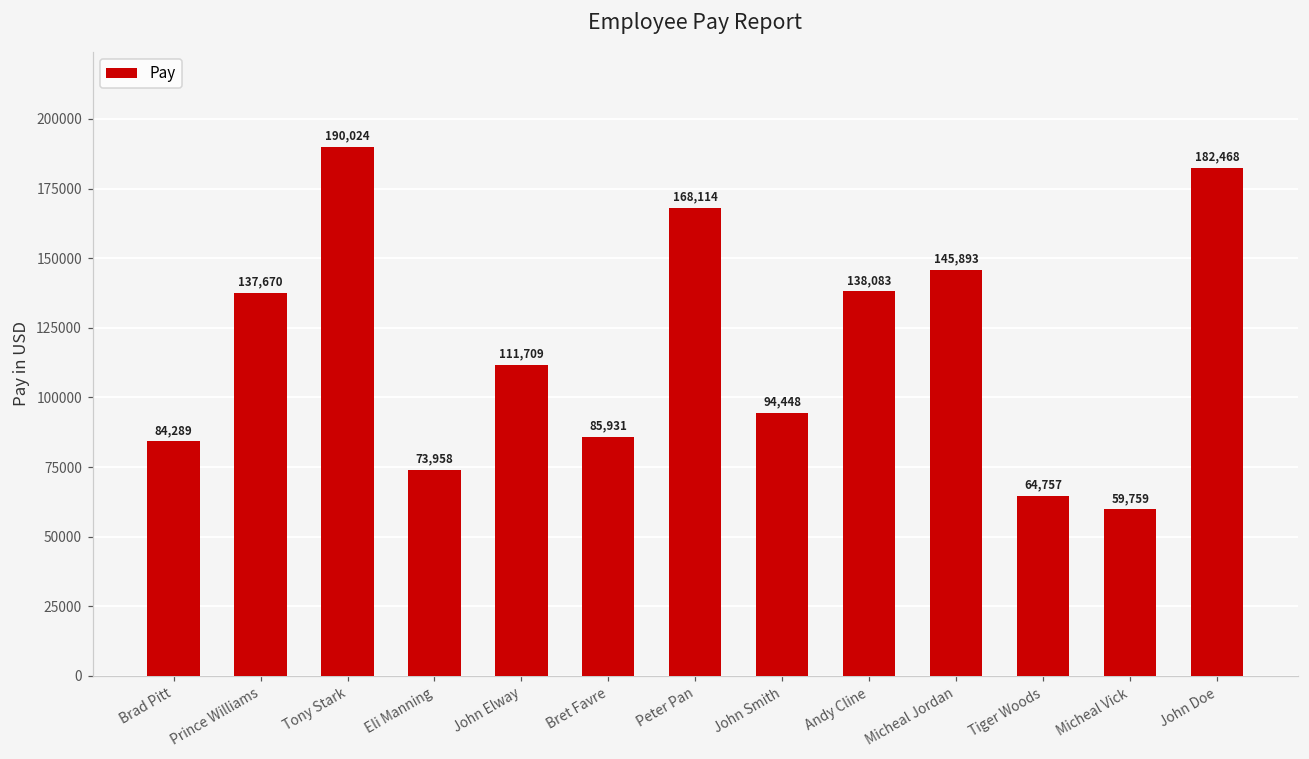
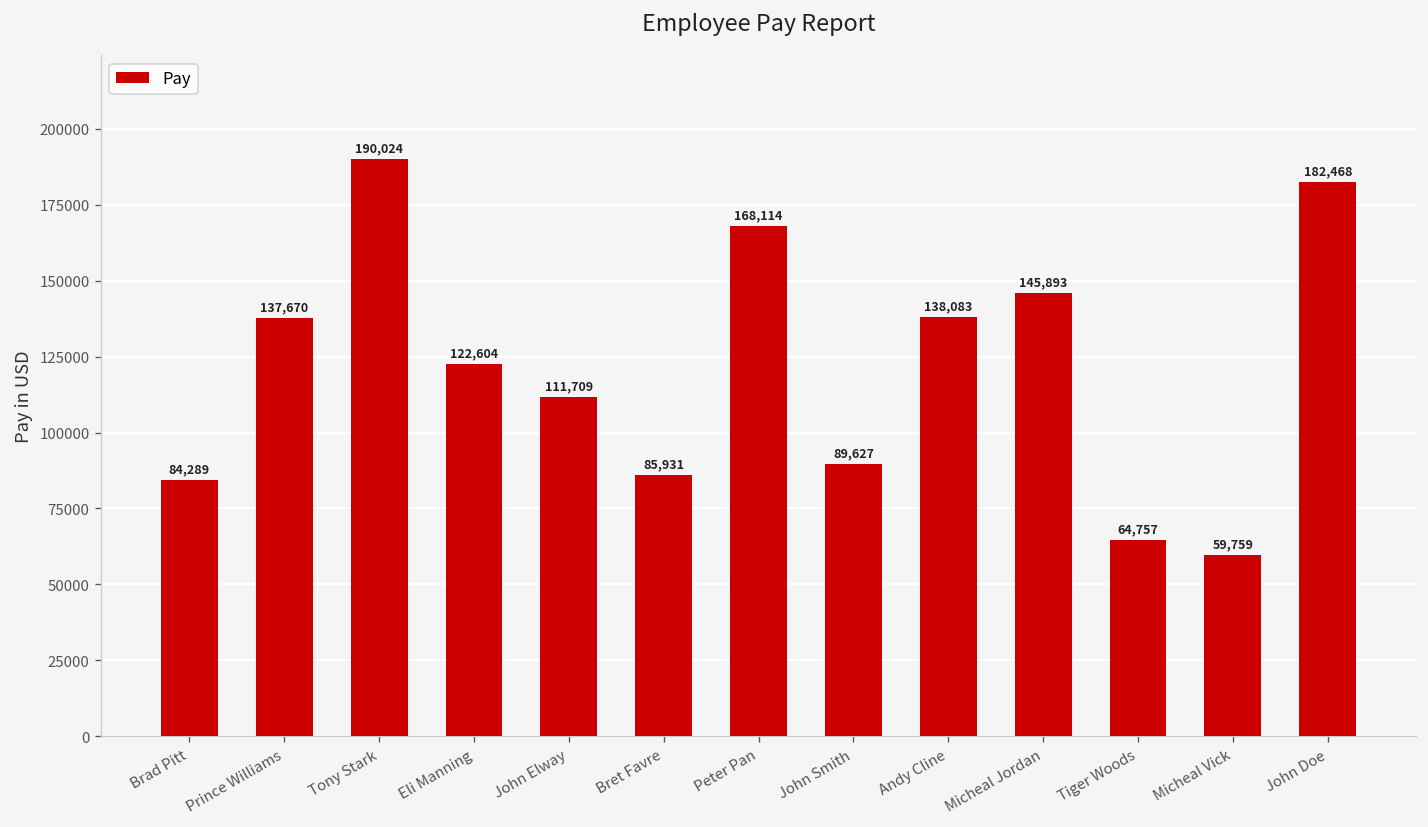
  {
    "Brad Pitt": "84,289",
    "Prince Williams": "137,670",
    "Tony Stark": "190,024",
-   "Eli Manning": "73,958",
+   "Eli Manning": "122,604",
    "John Elway": "111,709",
    "Bret Favre": "85,931",
    "Peter Pan": "168,114",
-   "John Smith": "94,448",
+   "John Smith": "89,627",
    "Andy Cline": "138,083",
    "Micheal Jordan": "145,893",
    "Tiger Woods": "64,757",
    "Micheal Vick": "59,759",
    "John Doe": "182,468"
  }
